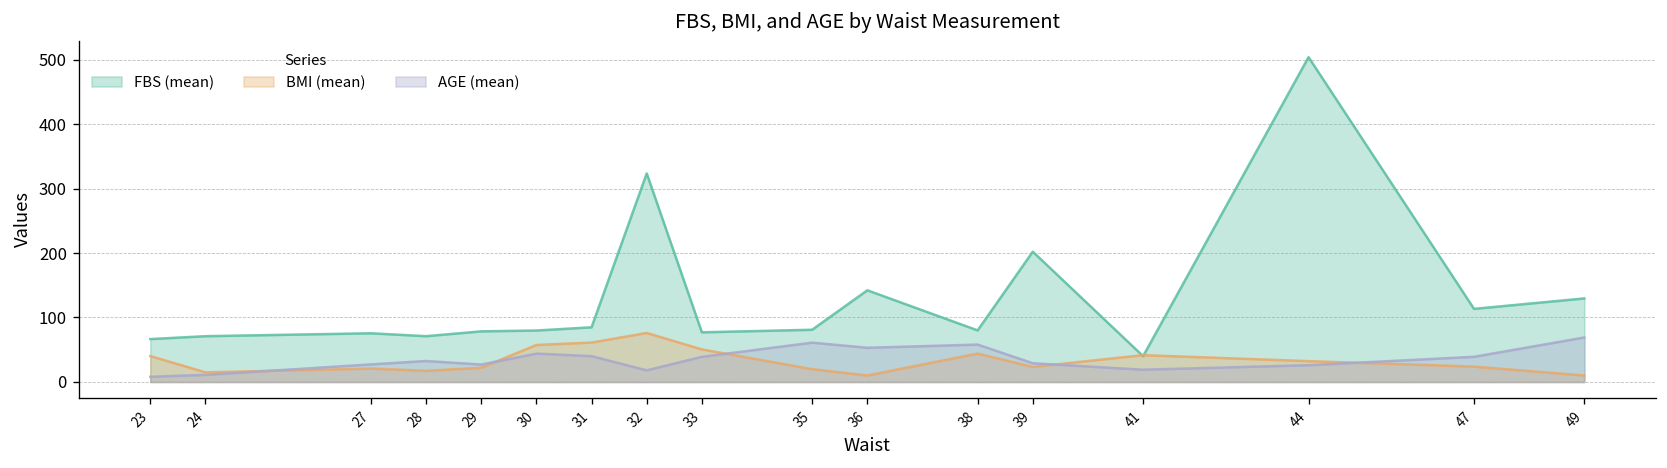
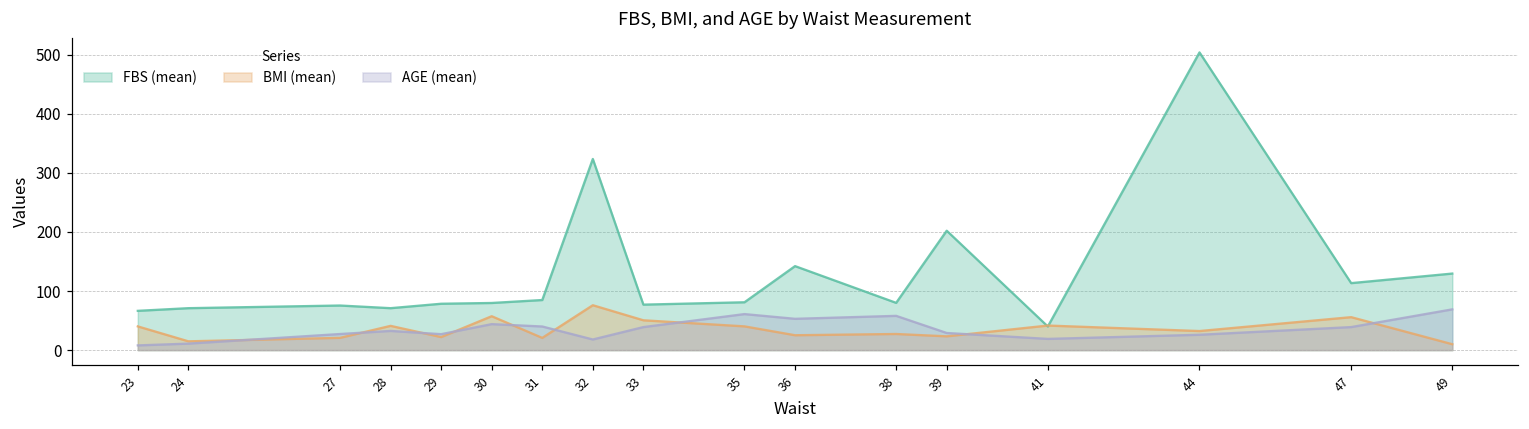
  {
    "BMI (mean)": {
      "23": 40,
      "27": 20,
-     "28": 20,
+     "28": 40,
      "29": 20,
      "30": 60,
-     "31": 60,
+     "31": 20,
      "32": 80,
      "33": 50,
-     "35": 20,
-     "36": 10,
-     "38": 40,
+     "35": 40,
+     "36": 30,
+     "38": 30,
      "39": 20,
      "44": 30,
-     "47": 20,
+     "47": 60,
      "49": 10
    }
  }
